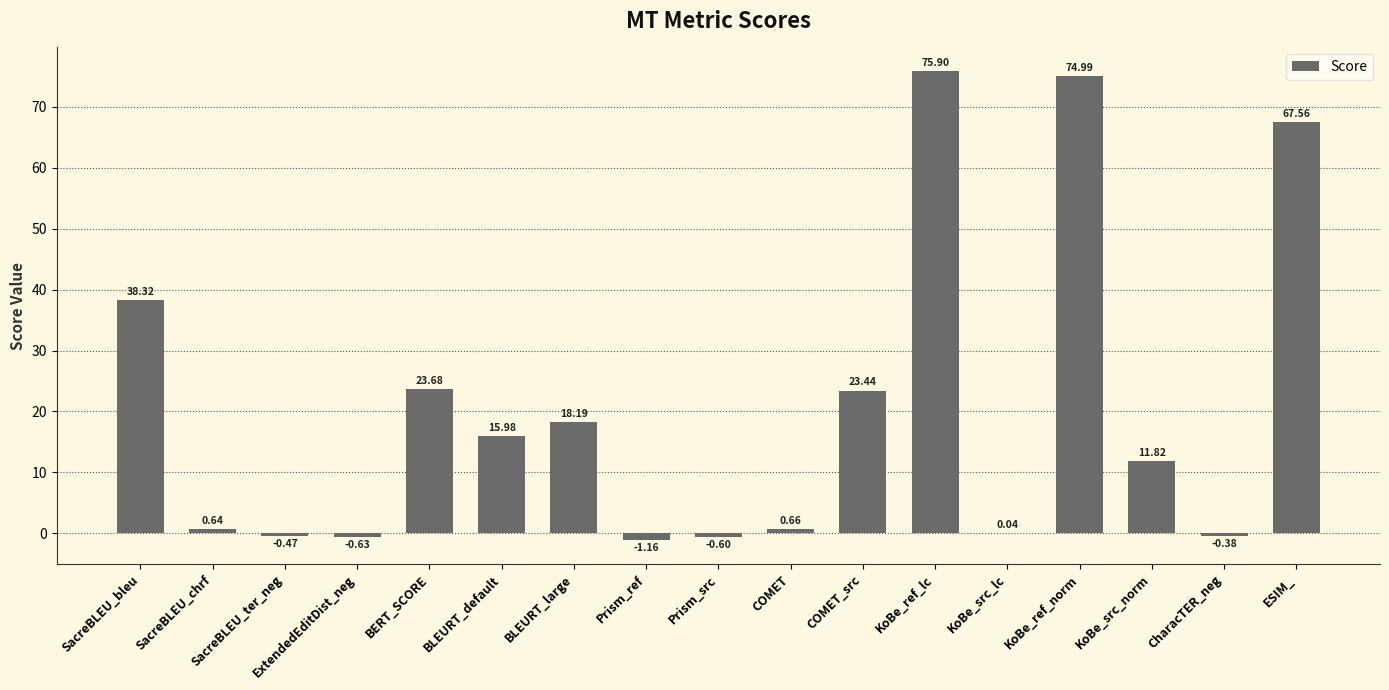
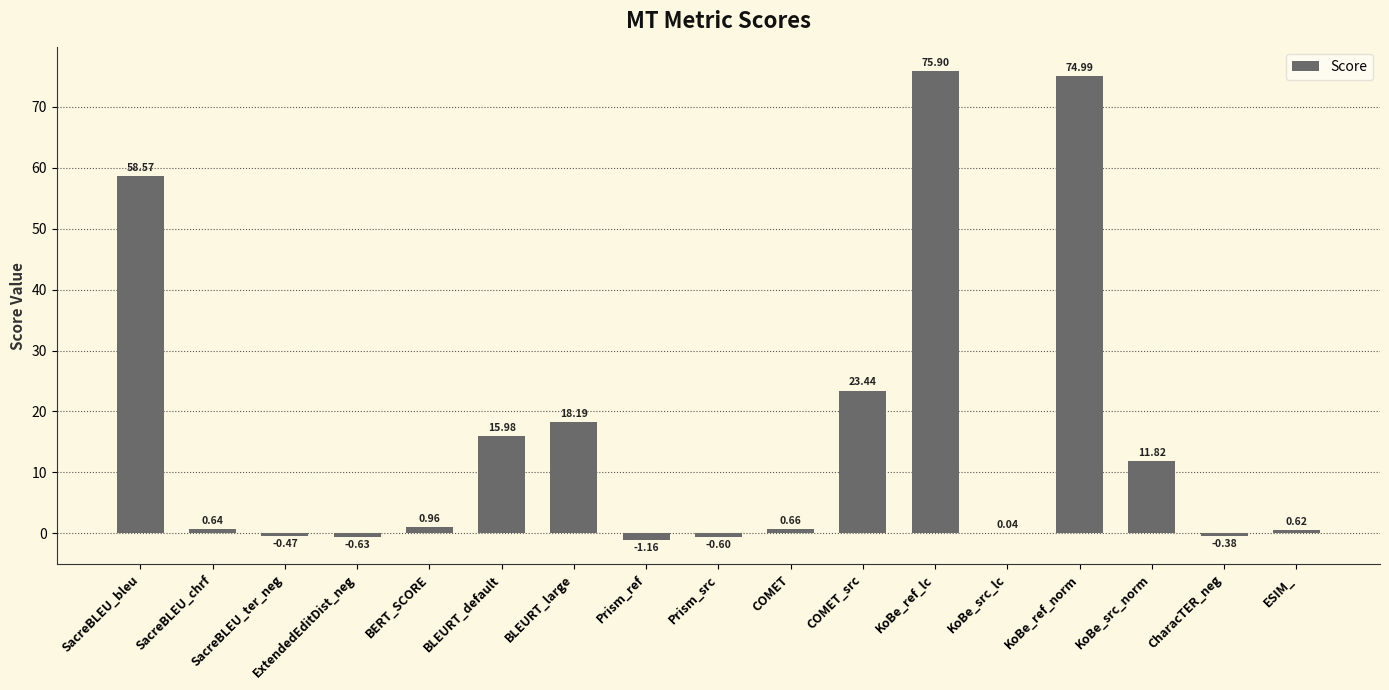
  {
-   "SacreBLEU_bleu": 38.32,
+   "SacreBLEU_bleu": 58.57,
    "SacreBLEU_chrf": 0.64,
    "SacreBLEU_ter_neg": -0.47,
    "ExtendedEditDist_neg": -0.63,
-   "BERT_SCORE": 23.68,
+   "BERT_SCORE": 0.96,
    "BLEURT_default": 15.98,
    "BLEURT_large": 18.19,
    "Prism_ref": -1.16,
    "Prism_src": -0.60,
    "COMET": 0.66,
    "COMET_src": 23.44,
    "KoBe_ref_lc": 75.90,
    "KoBe_src_lc": 0.04,
    "KoBe_ref_norm": 74.99,
    "KoBe_src_norm": 11.82,
    "CharacTER_neg": -0.38,
-   "ESIM_": 67.56
+   "ESIM_": 0.62
  }
